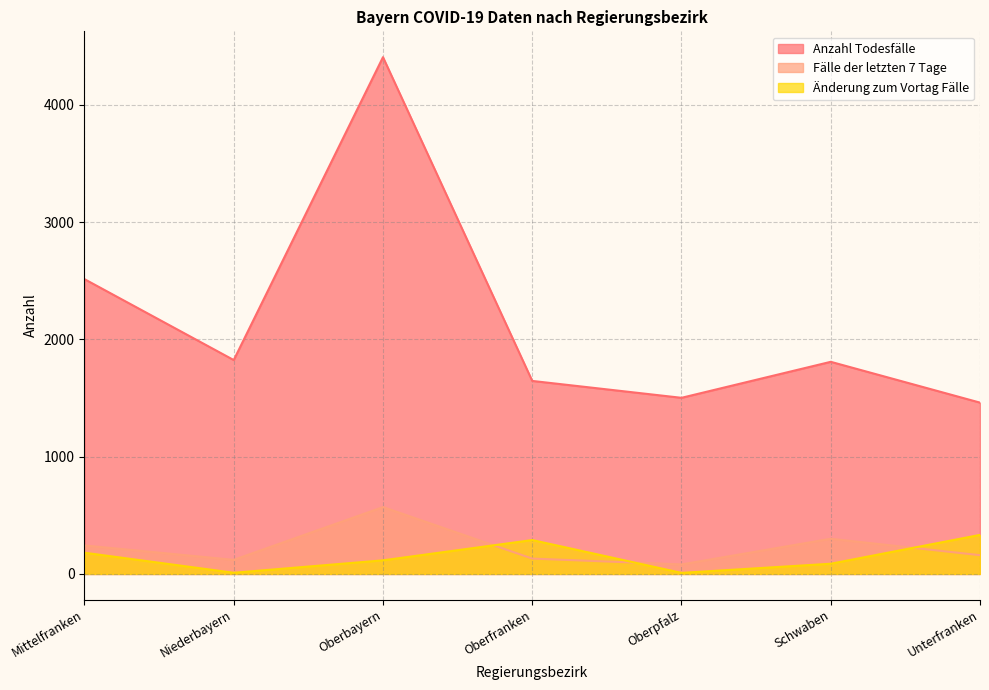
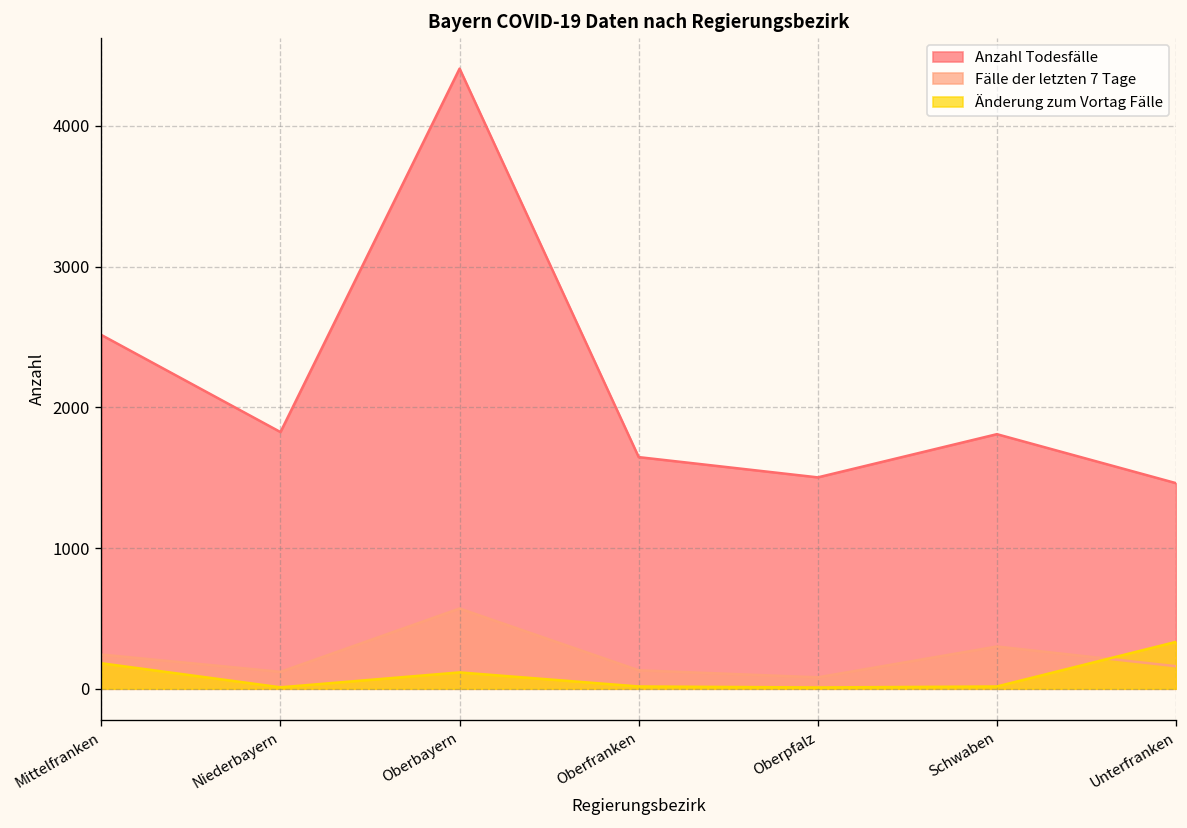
  {
    "Änderung zum Vortag Fälle": {
      "Mittelfranken": 180,
      "Niederbayern": 10,
      "Oberbayern": 120,
-     "Oberfranken": 290,
+     "Oberfranken": 20,
      "Oberpfalz": 10,
-     "Schwaben": 90,
+     "Schwaben": 20,
      "Unterfranken": 330
    }
  }
